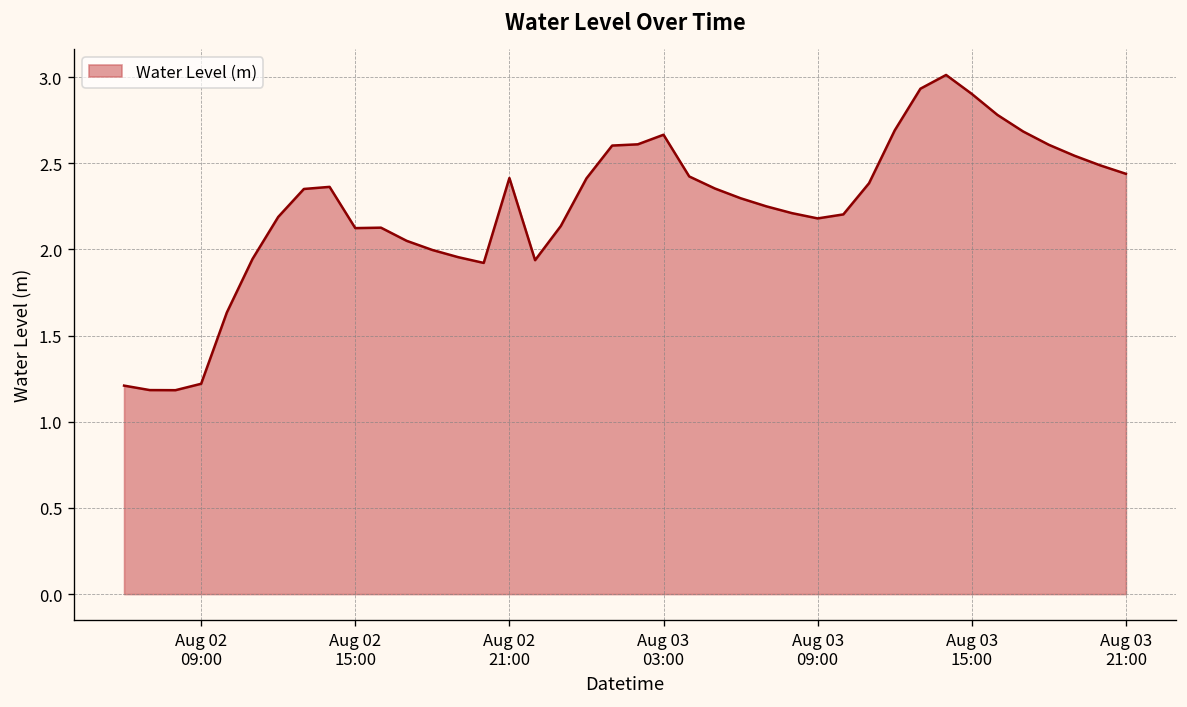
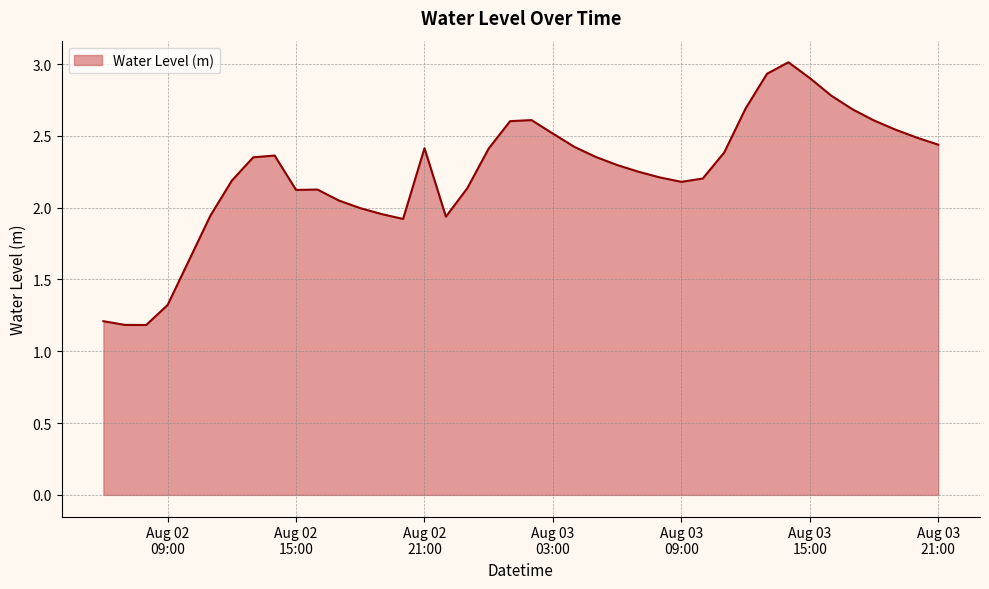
  {
-   "Aug 02 09:00": 1.22,
+   "Aug 02 09:00": 1.32,
    "Aug 02 15:00": 2.12,
    "Aug 02 21:00": 2.41,
-   "Aug 03 03:00": 2.67,
+   "Aug 03 03:00": 2.52,
    "Aug 03 09:00": 2.18,
    "Aug 03 15:00": 2.90,
    "Aug 03 21:00": 2.44
  }
